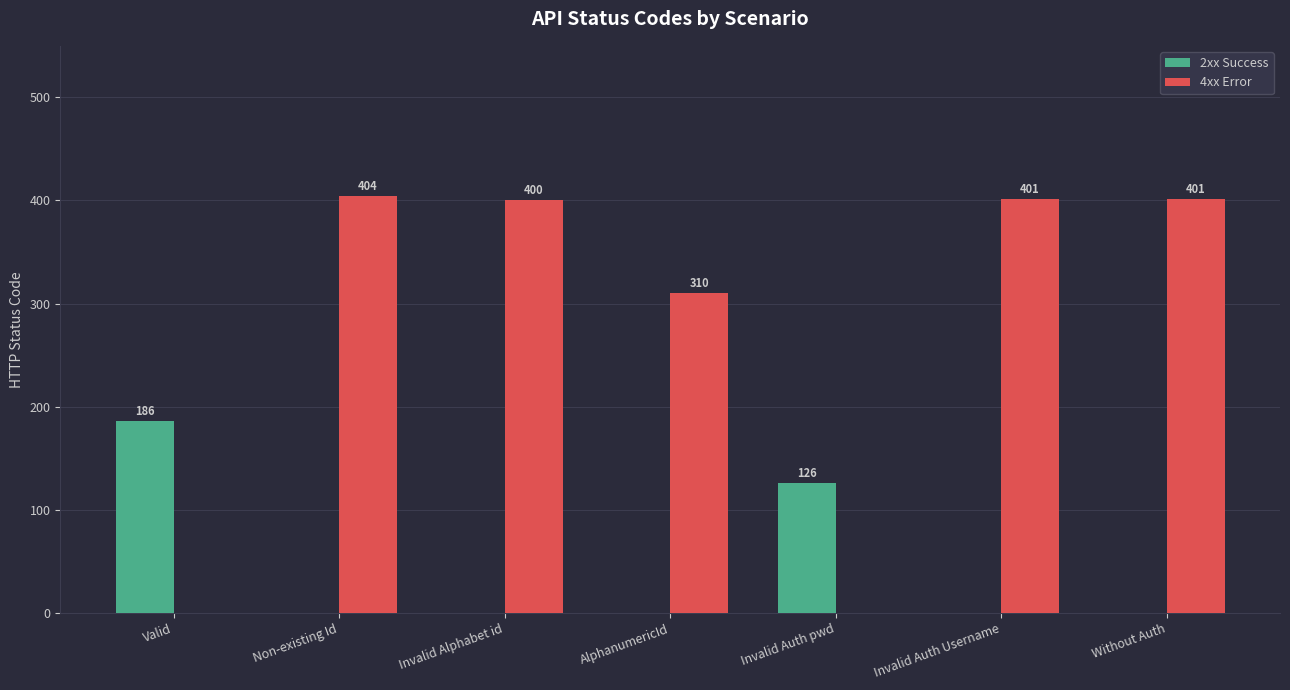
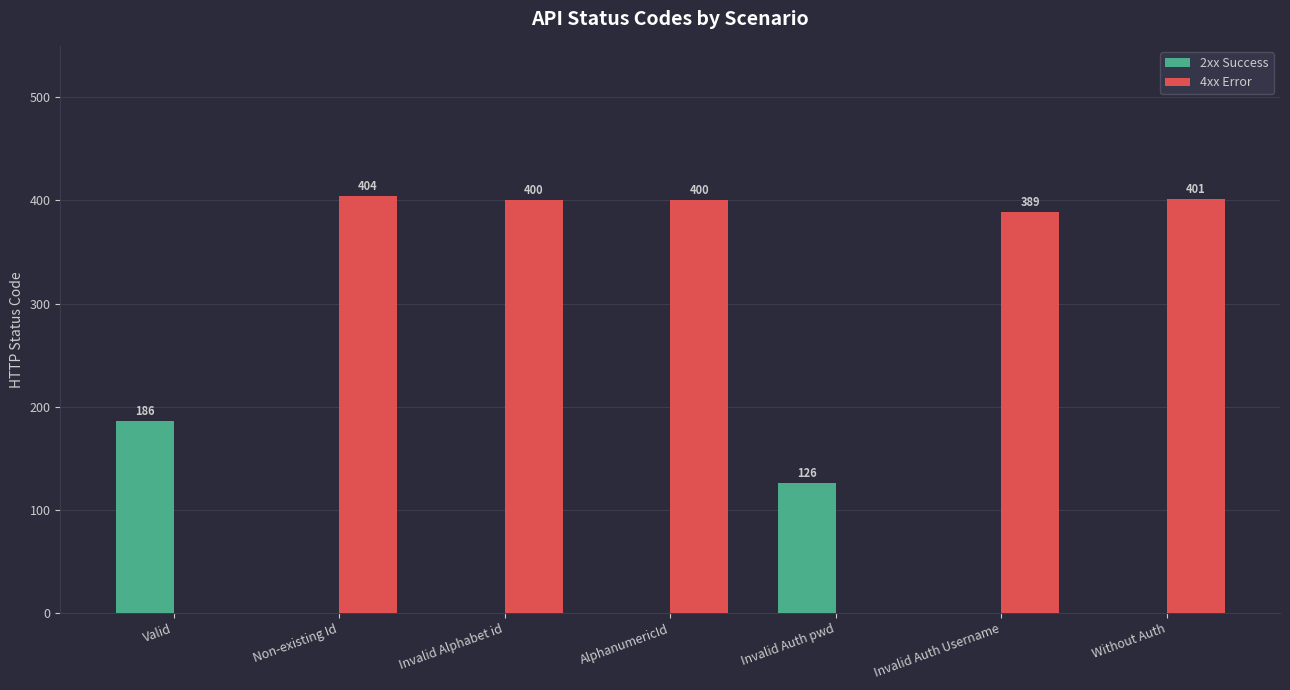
  {
    "2xx Success": {
      "Valid": 186,
      "Invalid Auth pwd": 126
    },
    "4xx Error": {
      "Non-existing Id": 404,
      "Invalid Alphabet id": 400,
-     "AlphanumericId": 310,
-     "Invalid Auth Username": 401,
+     "AlphanumericId": 400,
+     "Invalid Auth Username": 389,
      "Without Auth": 401
    }
  }
